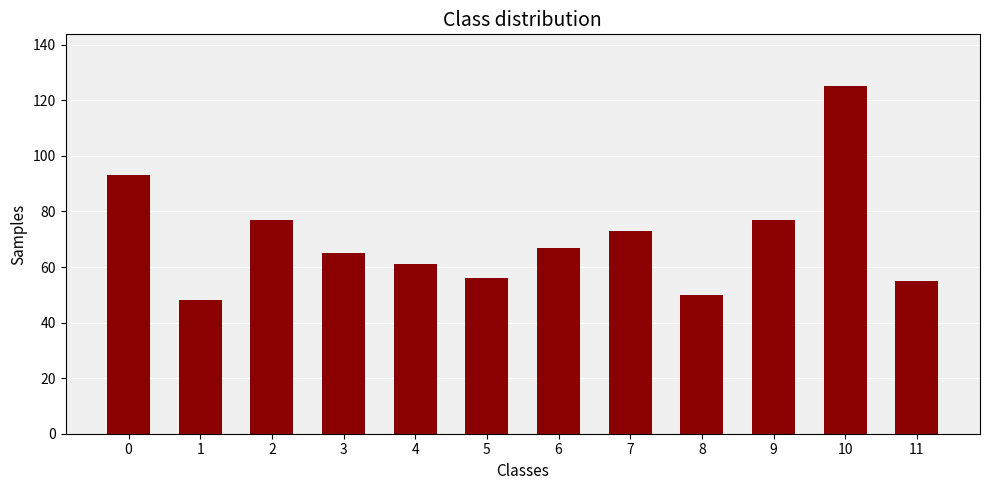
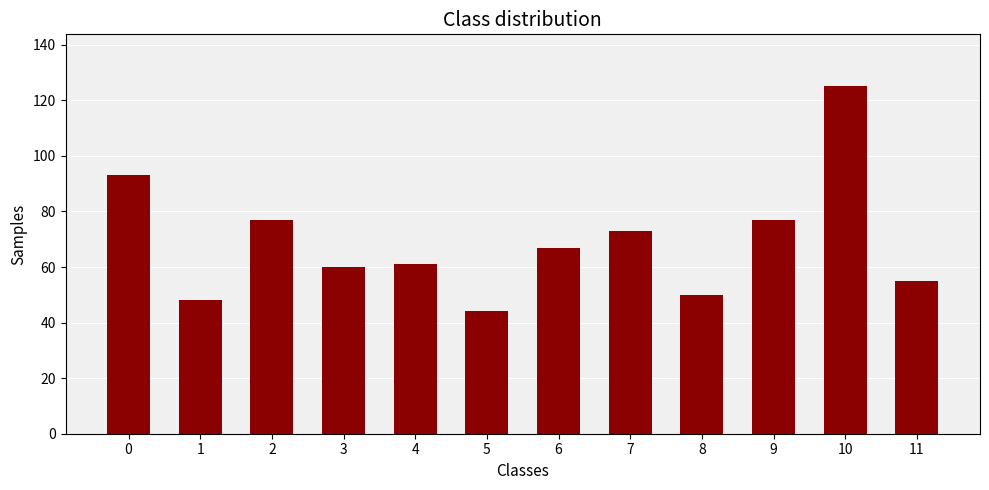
  {
    "0": 93,
    "1": 48,
    "2": 77,
-   "3": 65,
+   "3": 60,
    "4": 61,
-   "5": 56,
+   "5": 44,
    "6": 67,
    "7": 73,
    "8": 50,
    "9": 77,
    "10": 125,
    "11": 55
  }
